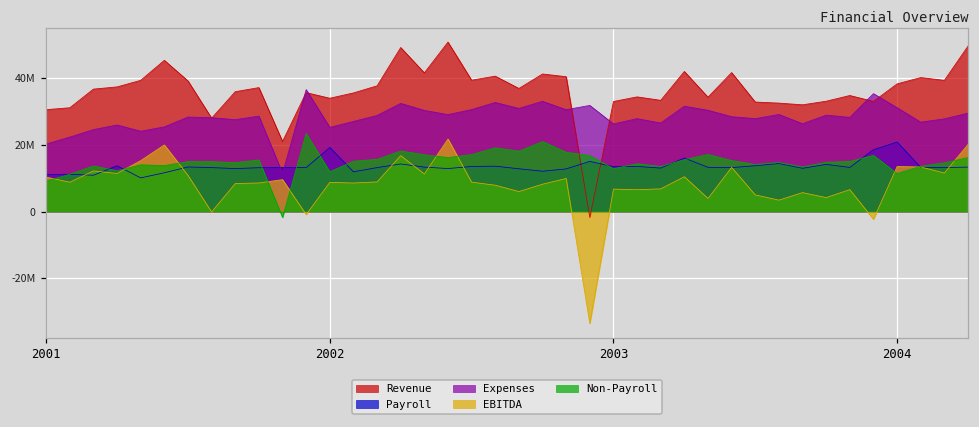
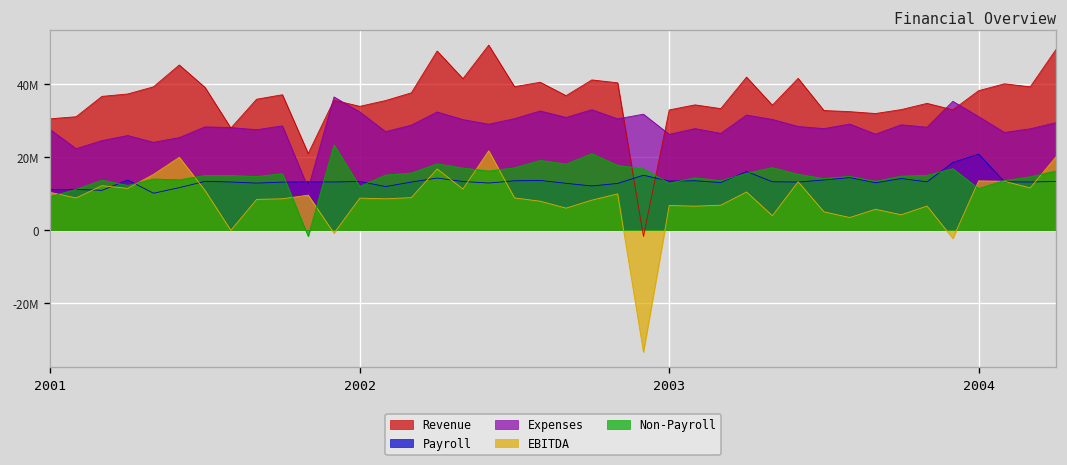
  {
    "Payroll": {
-     "2002": 19000000,
+     "2002": 13000000,
      "2004": 21000000
    },
    "Expenses": {
-     "2001": 20000000,
-     "2002": 25000000,
+     "2001": 28000000,
+     "2002": 32000000,
      "2003": 26000000,
      "2004": 31000000
    }
  }
